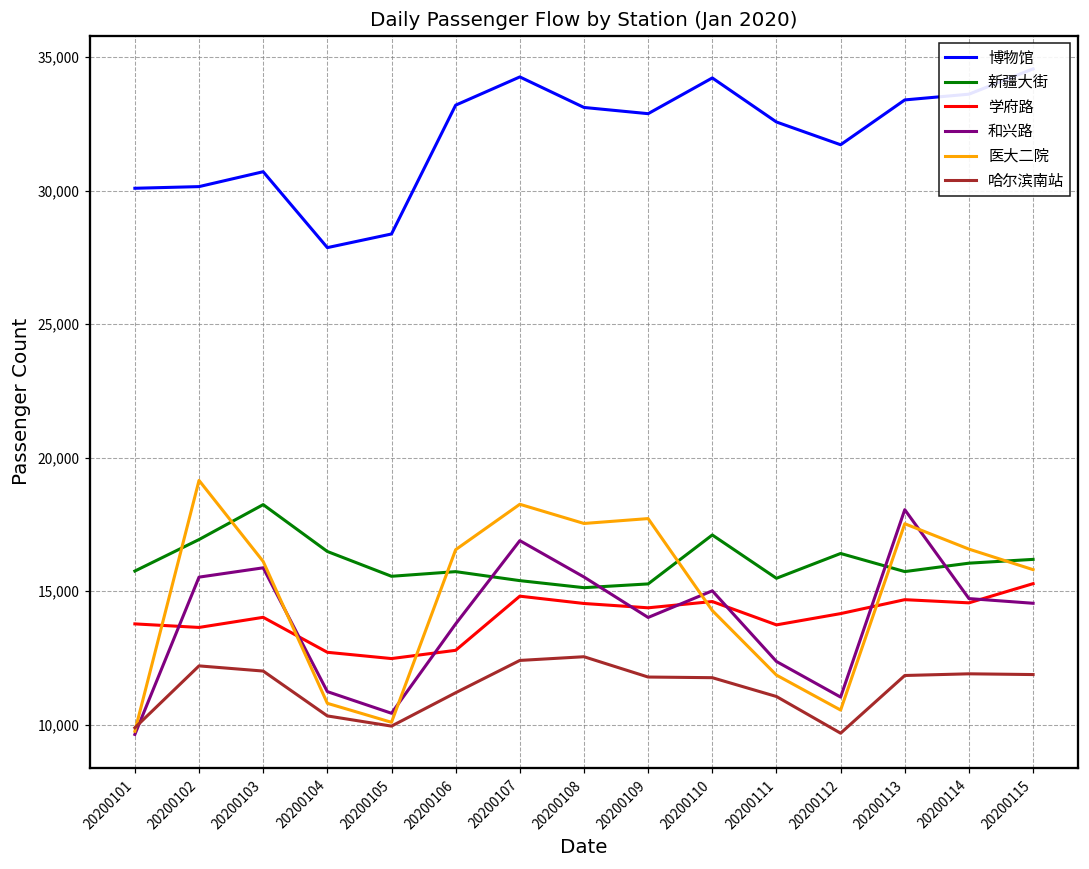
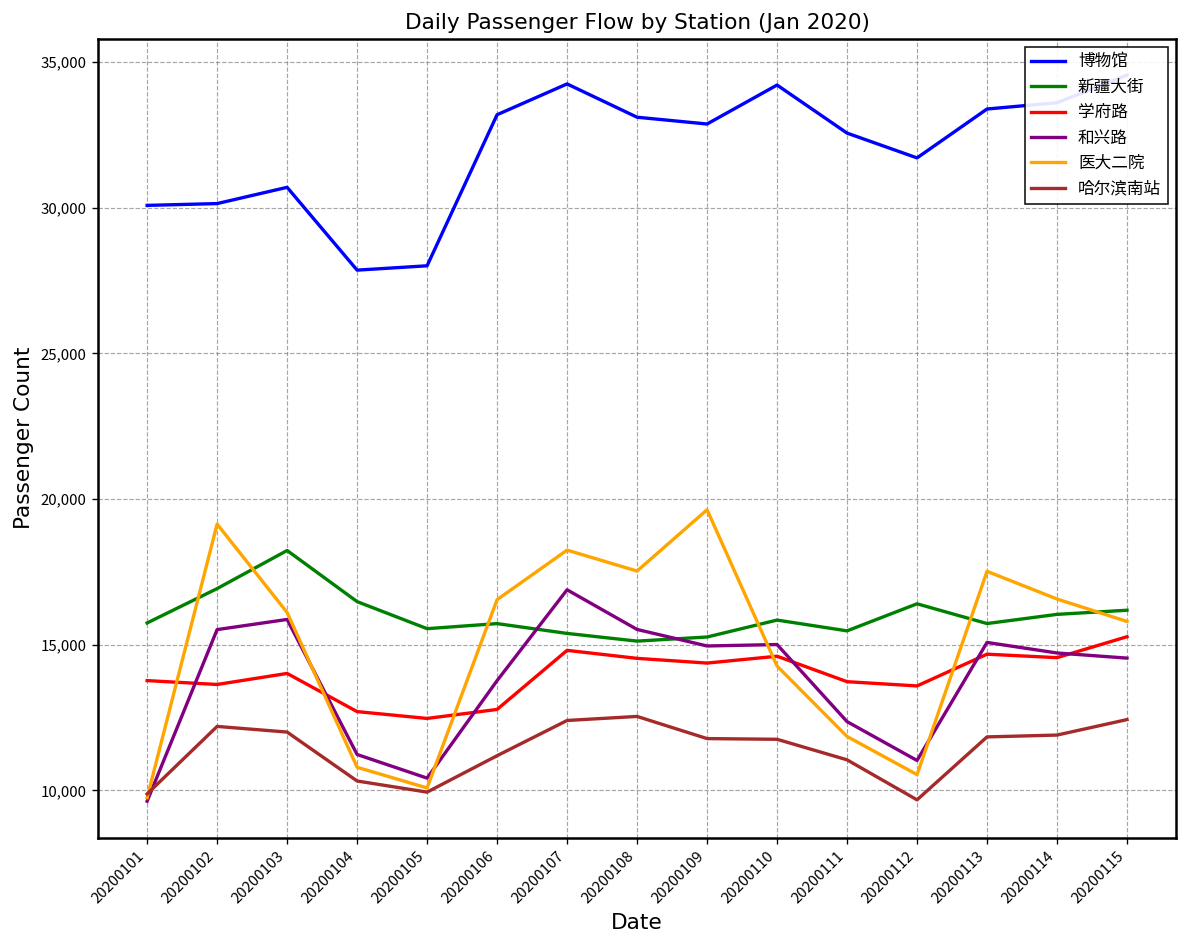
  {
    "博物馆": {
      "20200101": "30,100",
      "20200102": "30,100",
      "20200103": "30,700",
      "20200104": "27,900",
-     "20200105": "28,400",
+     "20200105": "28,000",
      "20200106": "33,200",
      "20200107": "34,300",
      "20200108": "33,100",
      "20200109": "32,900",
      "20200110": "34,200",
      "20200111": "32,600",
      "20200112": "31,700",
      "20200113": "33,400"
    },
    "新疆大街": {
      "20200101": "15,700",
      "20200102": "16,900",
      "20200103": "18,200",
      "20200104": "16,500",
      "20200105": "15,600",
      "20200106": "15,700",
      "20200107": "15,400",
      "20200108": "15,100",
      "20200109": "15,300",
-     "20200110": "17,100",
+     "20200110": "15,800",
      "20200111": "15,500",
      "20200112": "16,400",
      "20200113": "15,700",
      "20200114": "16,000",
      "20200115": "16,200"
    },
    "学府路": {
      "20200101": "13,800",
      "20200102": "13,600",
      "20200103": "14,000",
      "20200104": "12,700",
      "20200105": "12,500",
      "20200106": "12,800",
      "20200107": "14,800",
      "20200108": "14,500",
      "20200109": "14,400",
      "20200110": "14,600",
      "20200111": "13,700",
-     "20200112": "14,200",
+     "20200112": "13,600",
      "20200113": "14,700",
      "20200114": "14,600",
      "20200115": "15,300"
    },
    "和兴路": {
      "20200101": "9,600",
      "20200102": "15,500",
      "20200103": "15,900",
      "20200104": "11,200",
      "20200105": "10,400",
      "20200106": "13,800",
      "20200107": "16,900",
      "20200108": "15,500",
-     "20200109": "14,000",
+     "20200109": "15,000",
      "20200110": "15,000",
      "20200111": "12,400",
      "20200112": "11,000",
-     "20200113": "18,000",
+     "20200113": "15,100",
      "20200114": "14,700",
      "20200115": "14,500"
    },
    "医大二院": {
      "20200101": "9,700",
      "20200102": "19,100",
      "20200103": "16,100",
      "20200104": "10,800",
      "20200105": "10,100",
      "20200106": "16,500",
      "20200107": "18,200",
      "20200108": "17,500",
-     "20200109": "17,700",
+     "20200109": "19,600",
      "20200110": "14,300",
      "20200111": "11,900",
      "20200112": "10,500",
      "20200113": "17,500",
      "20200114": "16,600",
      "20200115": "15,800"
    },
    "哈尔滨南站": {
      "20200101": "9,900",
      "20200102": "12,200",
      "20200103": "12,000",
      "20200104": "10,300",
      "20200105": "9,900",
      "20200106": "11,200",
      "20200107": "12,400",
      "20200108": "12,500",
      "20200109": "11,800",
      "20200110": "11,800",
      "20200111": "11,000",
      "20200112": "9,700",
      "20200113": "11,800",
      "20200114": "11,900",
-     "20200115": "11,900"
+     "20200115": "12,400"
    }
  }
